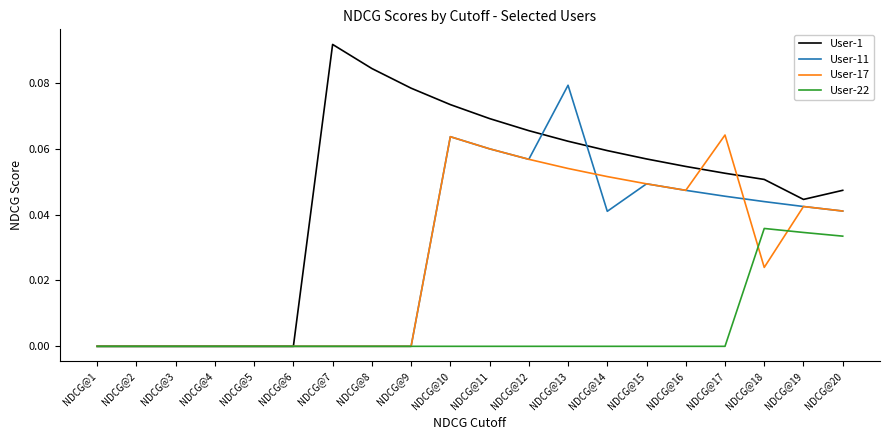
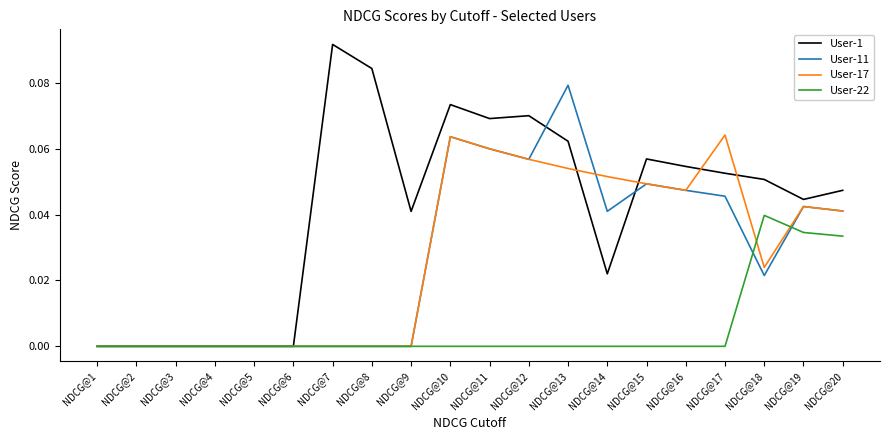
  {
    "User-1": {
      "NDCG@7": 0.092,
      "NDCG@8": 0.084,
-     "NDCG@9": 0.078,
+     "NDCG@9": 0.041,
      "NDCG@10": 0.073,
      "NDCG@11": 0.069,
-     "NDCG@12": 0.065,
+     "NDCG@12": 0.070,
      "NDCG@13": 0.062,
-     "NDCG@14": 0.059,
+     "NDCG@14": 0.022,
      "NDCG@15": 0.057,
      "NDCG@16": 0.055,
      "NDCG@17": 0.053,
      "NDCG@18": 0.051,
      "NDCG@19": 0.045,
      "NDCG@20": 0.047
    },
    "User-11": {
      "NDCG@13": 0.079,
      "NDCG@14": 0.041,
      "NDCG@17": 0.046,
-     "NDCG@18": 0.044
+     "NDCG@18": 0.021
    },
    "User-17": {
      "NDCG@13": 0.054,
      "NDCG@14": 0.052,
      "NDCG@17": 0.064,
      "NDCG@18": 0.024
    },
    "User-22": {
      "NDCG@10": 0.000,
      "NDCG@11": 0.000,
      "NDCG@12": 0.000,
      "NDCG@13": 0.000,
      "NDCG@14": 0.000,
      "NDCG@15": 0.000,
      "NDCG@16": 0.000,
      "NDCG@17": 0.000,
-     "NDCG@18": 0.036,
+     "NDCG@18": 0.040,
      "NDCG@19": 0.035,
      "NDCG@20": 0.033
    }
  }
